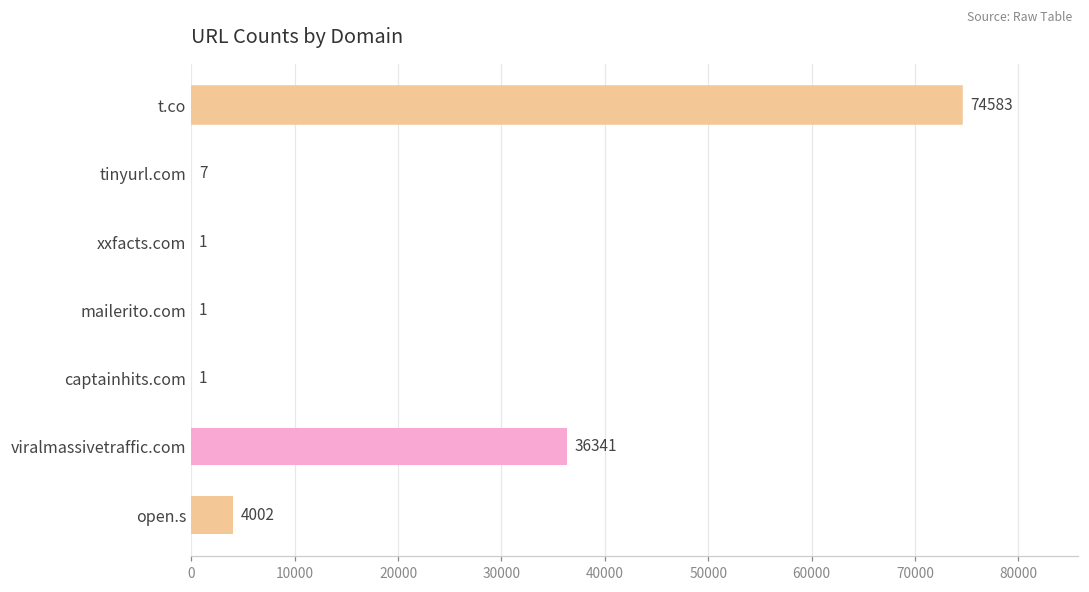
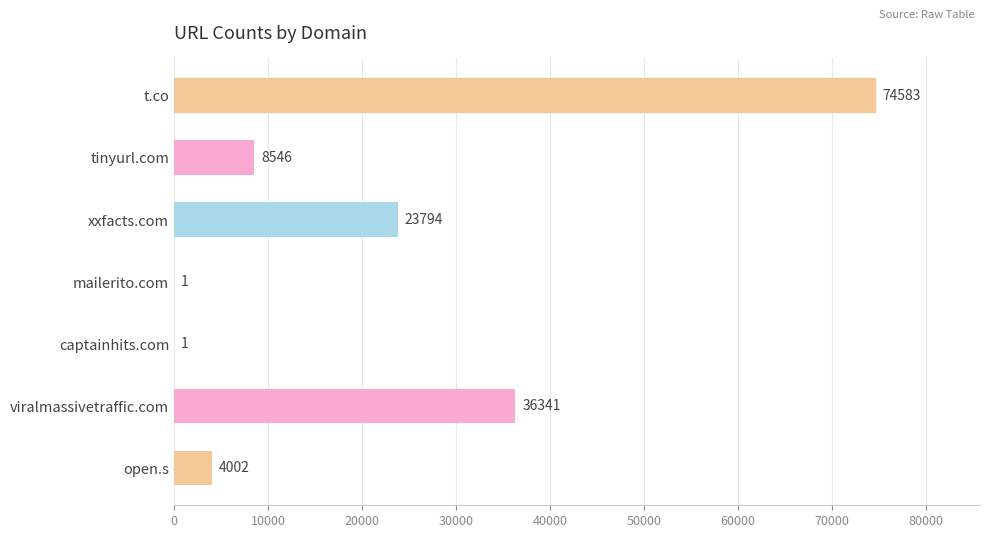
  {
    "t.co": 74583,
-   "tinyurl.com": 7,
-   "xxfacts.com": 1,
+   "tinyurl.com": 8546,
+   "xxfacts.com": 23794,
    "mailerito.com": 1,
    "captainhits.com": 1,
    "viralmassivetraffic.com": 36341,
    "open.s": 4002
  }
